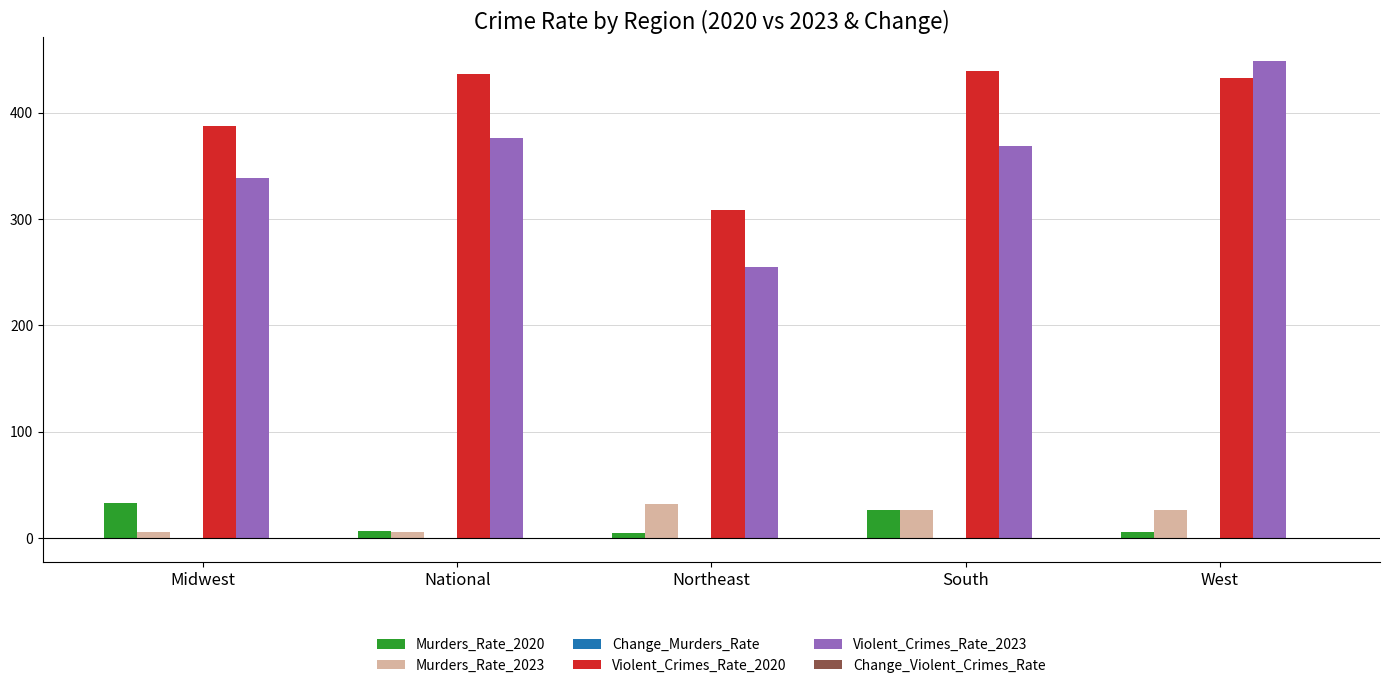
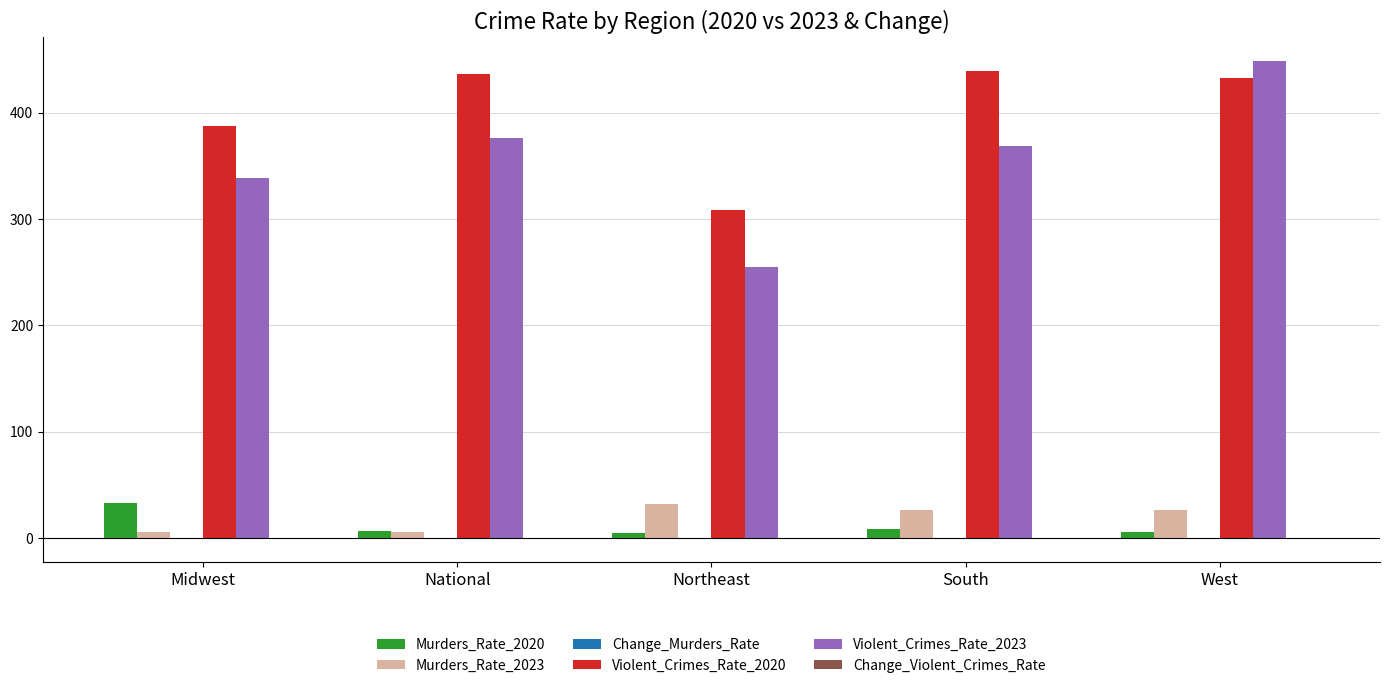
  {
    "Murders_Rate_2020": {
      "Midwest": 33,
      "National": 7,
      "Northeast": 5,
-     "South": 27,
+     "South": 8,
      "West": 5
    },
    "Murders_Rate_2023": {
      "Midwest": 6,
      "National": 6,
      "Northeast": 32,
      "South": 26,
      "West": 26
    },
    "Violent_Crimes_Rate_2020": {
      "Midwest": 388,
      "National": 436,
      "Northeast": 308,
      "South": 439,
      "West": 432
    },
    "Violent_Crimes_Rate_2023": {
      "Midwest": 339,
      "National": 376,
      "Northeast": 254,
      "South": 369,
      "West": 448
    }
  }
